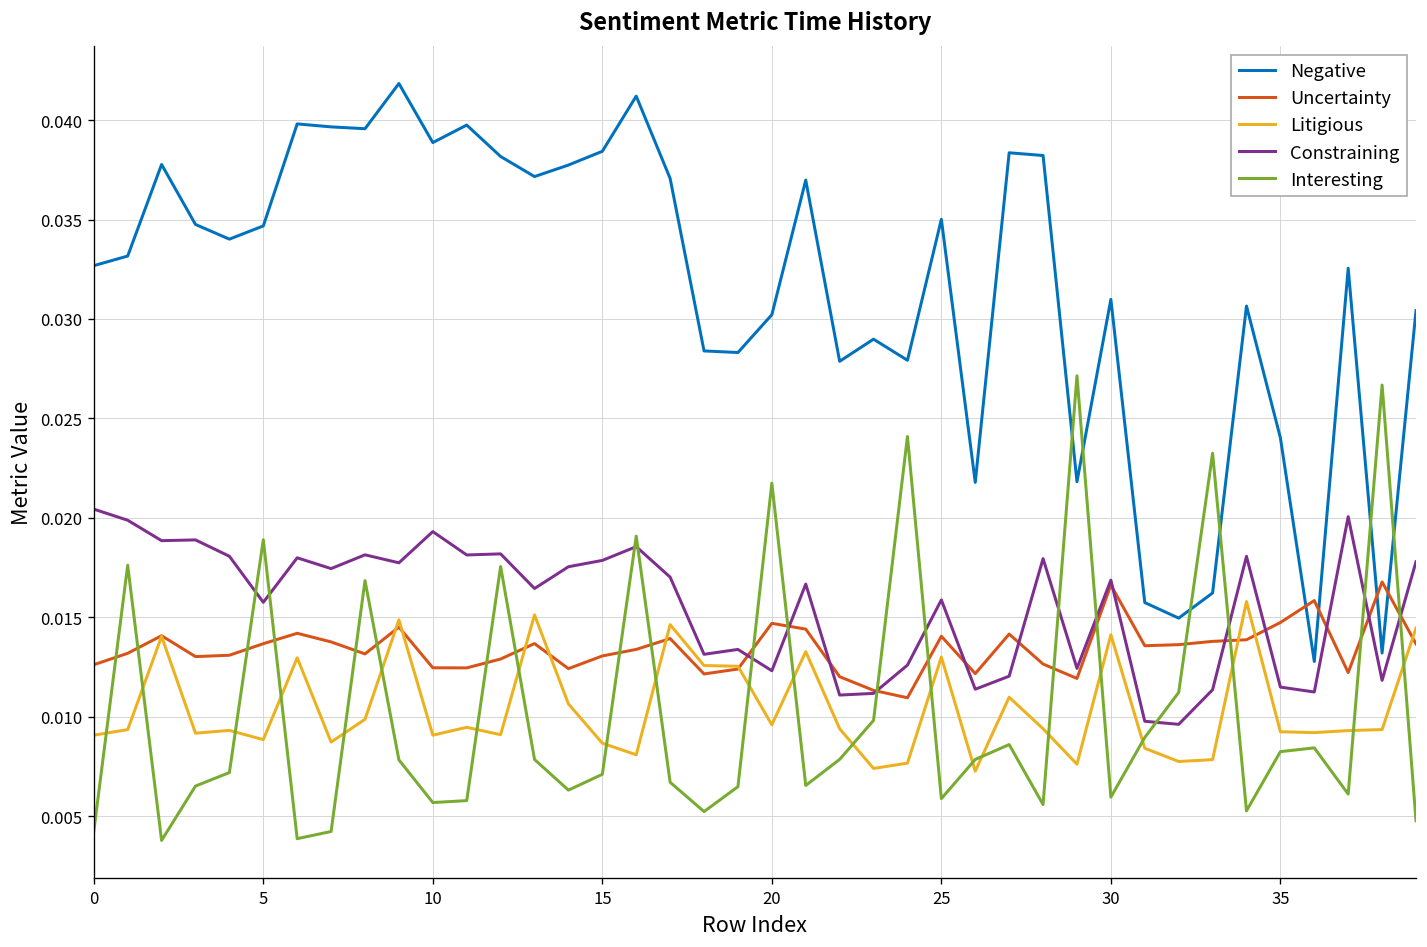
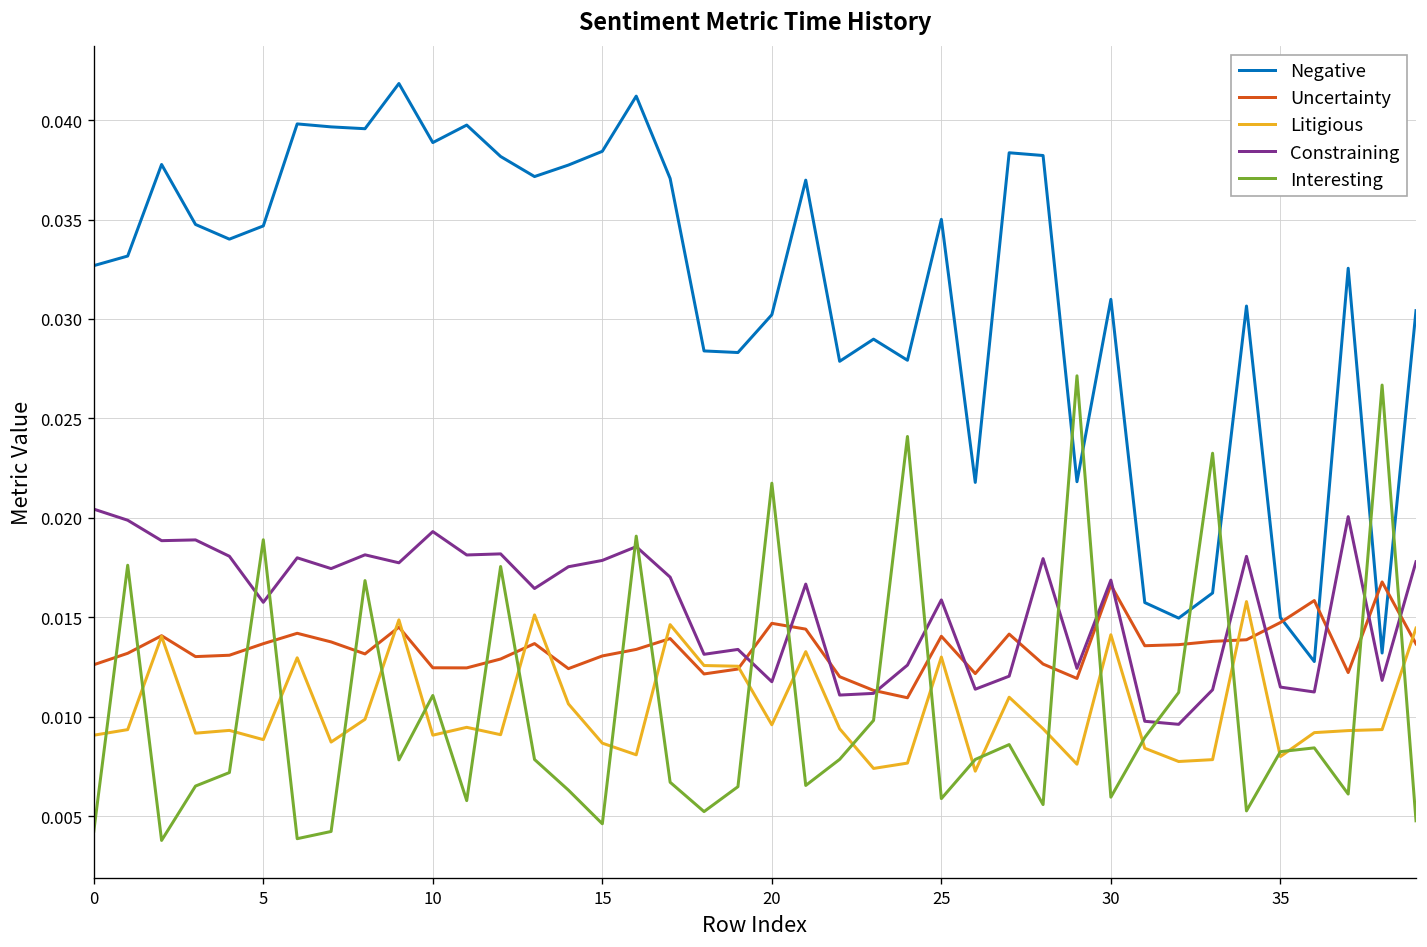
  {
    "Negative": {
      "0": 0.0327,
      "5": 0.0347,
      "10": 0.0389,
      "15": 0.0384,
      "20": 0.0302,
      "25": 0.0350,
      "30": 0.0310,
-     "35": 0.0240
+     "35": 0.0150
    },
    "Uncertainty": {
      "0": 0.0126,
      "5": 0.0137,
      "10": 0.0125,
      "15": 0.0131,
      "20": 0.0147,
      "25": 0.0140,
      "30": 0.0166,
      "35": 0.0147
    },
    "Litigious": {
      "0": 0.0091,
      "5": 0.0088,
      "10": 0.0091,
      "15": 0.0087,
      "20": 0.0096,
      "25": 0.0130,
      "30": 0.0141,
-     "35": 0.0092
+     "35": 0.0080
    },
    "Constraining": {
      "0": 0.0204,
      "5": 0.0158,
      "10": 0.0193,
      "15": 0.0179,
-     "20": 0.0123,
+     "20": 0.0118,
      "25": 0.0159,
      "30": 0.0169,
      "35": 0.0115
    },
    "Interesting": {
      "0": 0.0042,
      "5": 0.0189,
-     "10": 0.0057,
-     "15": 0.0071,
+     "10": 0.0111,
+     "15": 0.0046,
      "20": 0.0217,
      "25": 0.0059,
      "30": 0.0060,
      "35": 0.0082
    }
  }
